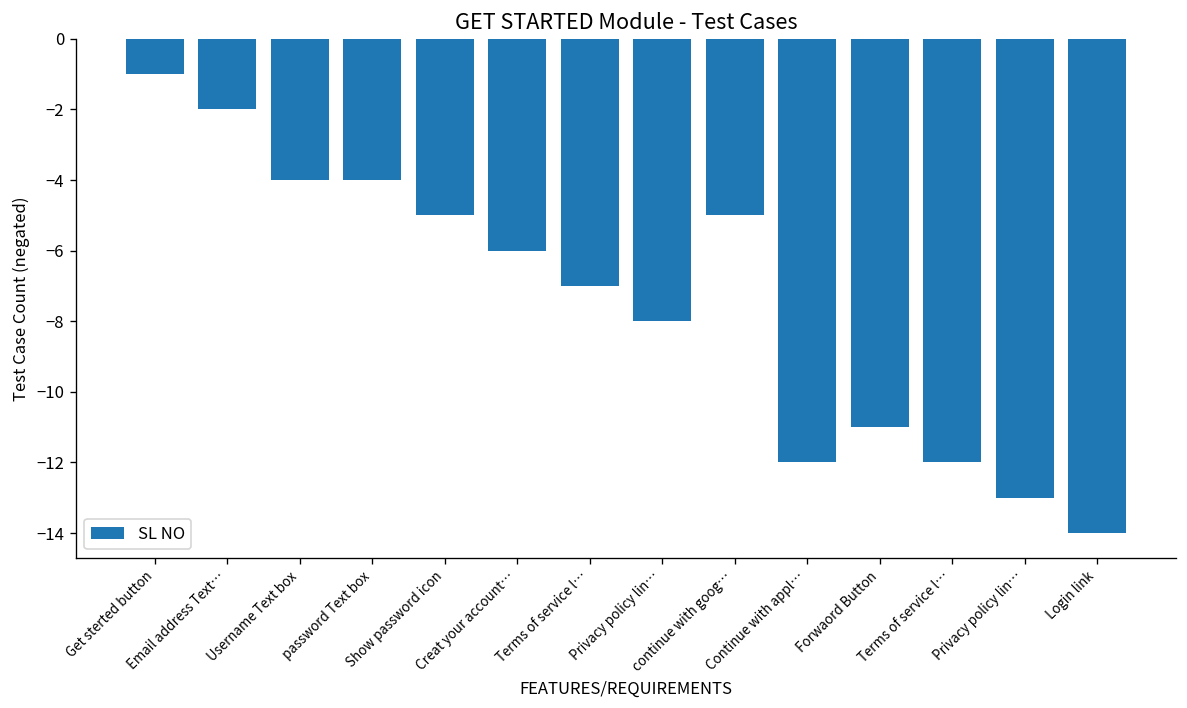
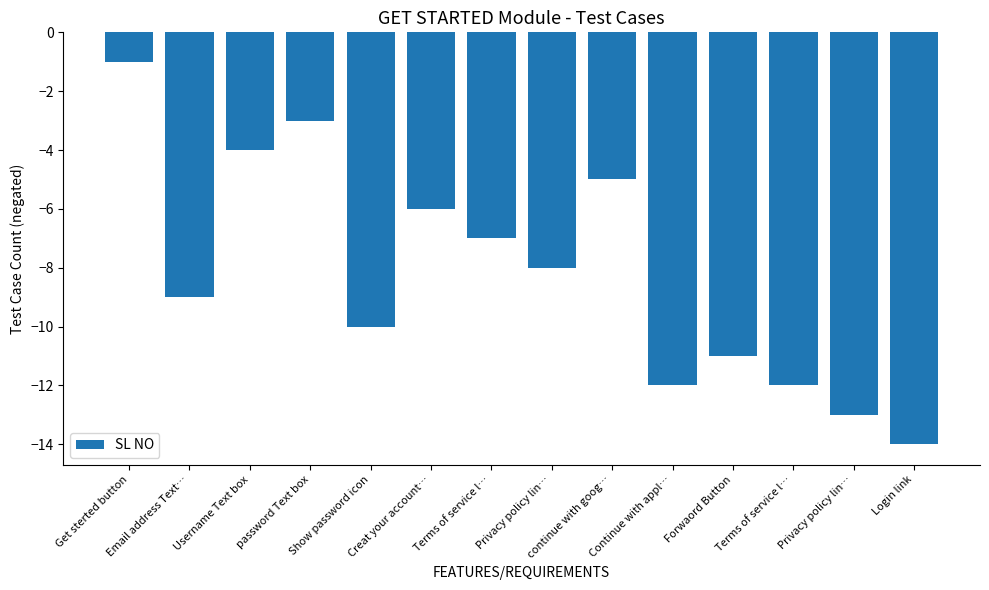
  {
    "Get sterted button": -1.0,
-   "Email address Text…": -2.0,
+   "Email address Text…": -9.0,
    "Username Text box": -4.0,
-   "password Text box": -4.0,
-   "Show password icon": -5.0,
+   "password Text box": -3.0,
+   "Show password icon": -10.0,
    "Creat your account…": -6.0,
    "continue with goog…": -5.0,
    "Continue with appl…": -12.0,
    "Forwaord Button": -11.0,
    "Login link": -14.0
  }
